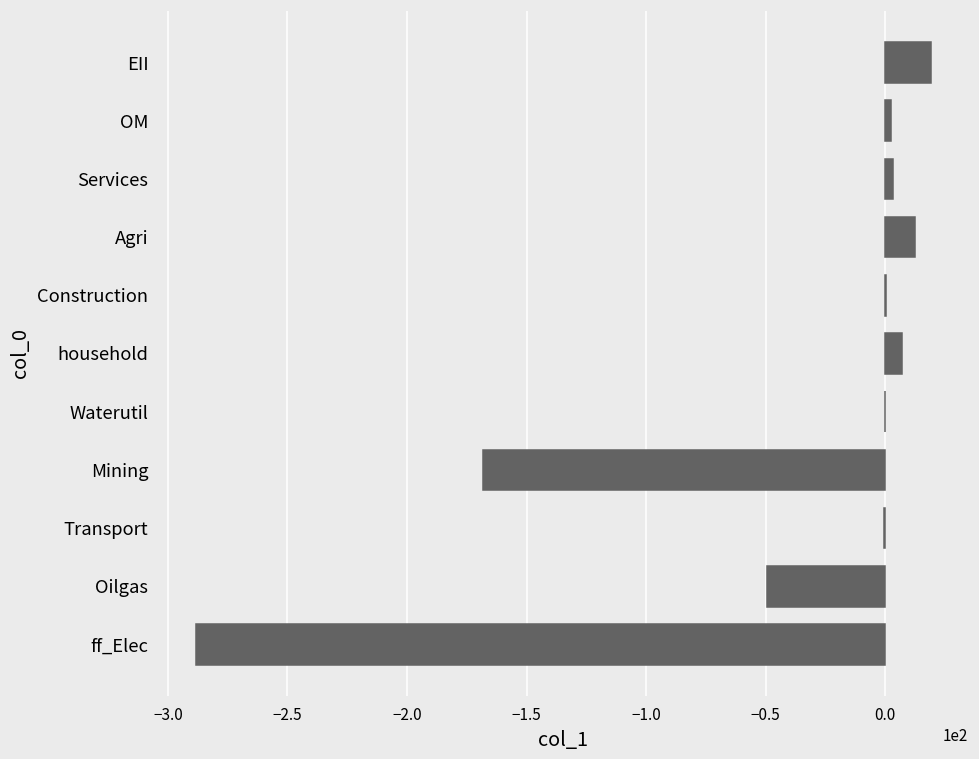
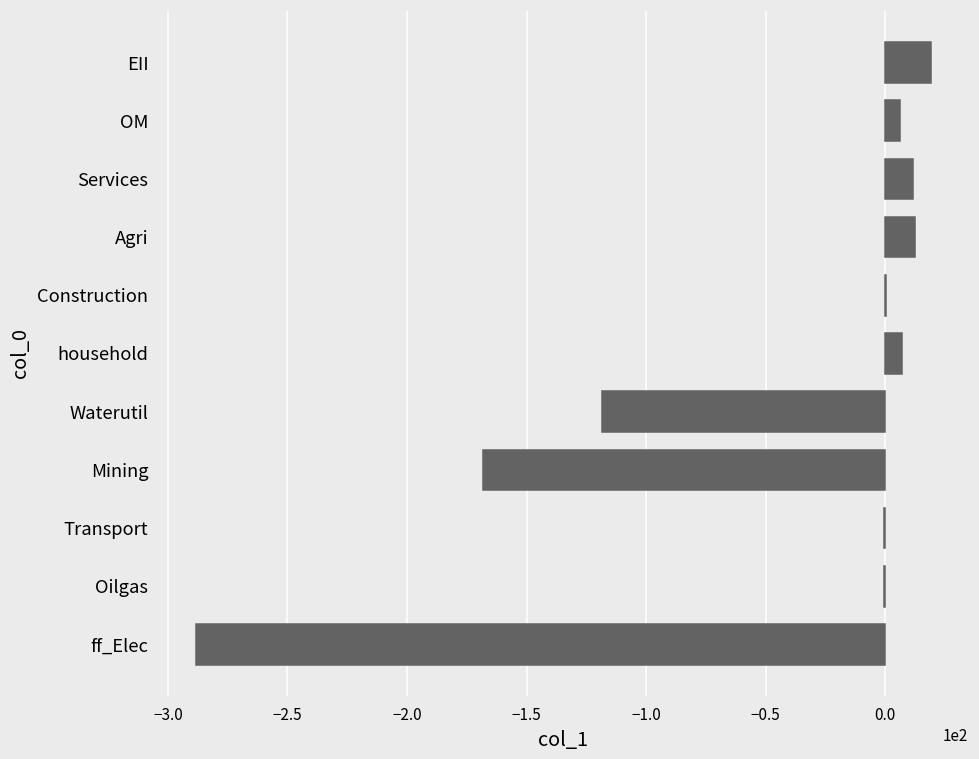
  {
    "EII": 19,
-   "OM": 2,
-   "Services": 3,
+   "OM": 6,
+   "Services": 11,
    "Agri": 13,
    "household": 7,
-   "Waterutil": 0,
+   "Waterutil": -118,
    "Mining": -168,
-   "Oilgas": -50,
+   "Oilgas": -1,
    "ff_Elec": -288
  }
